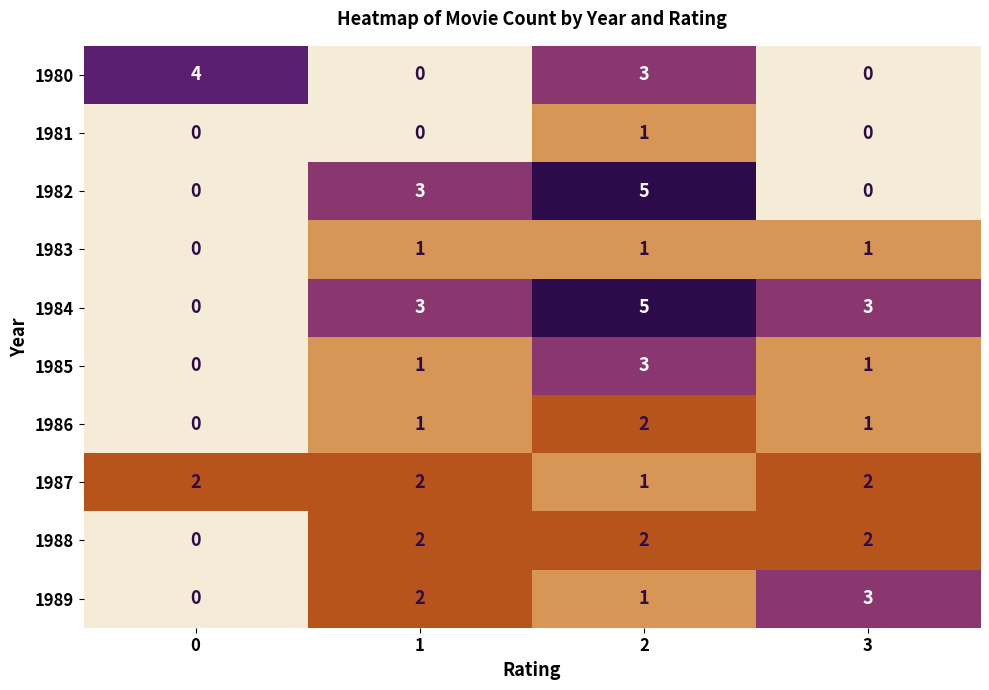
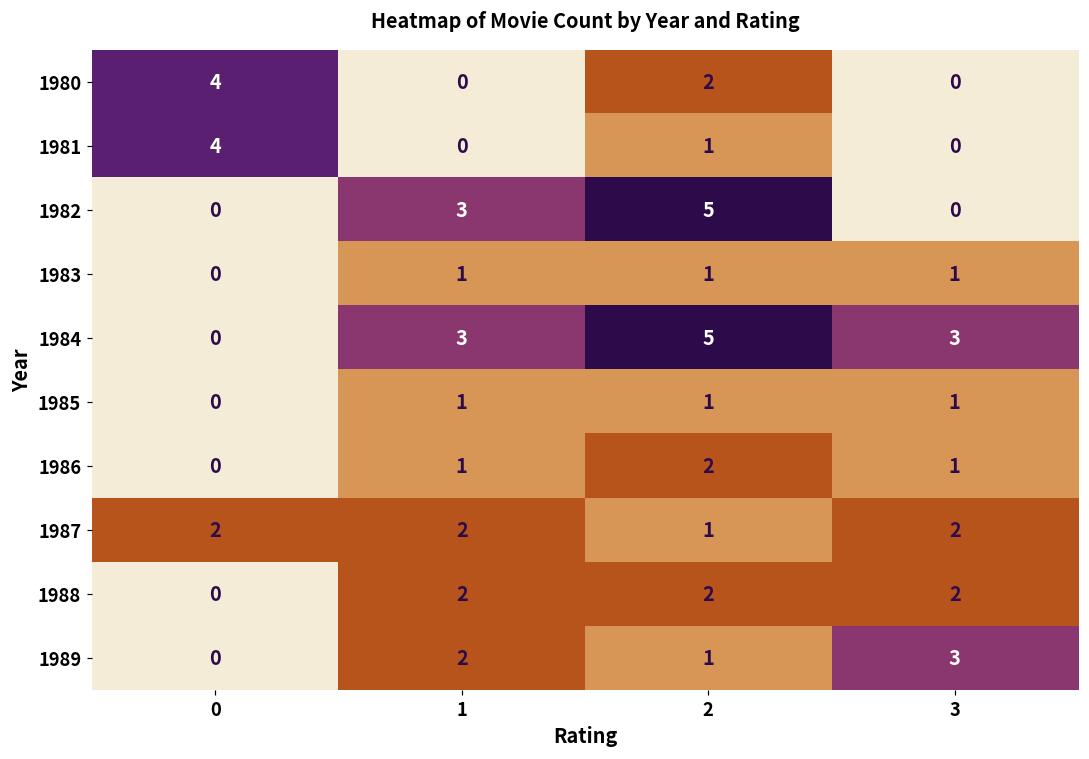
  {
    "1980": {
      "0": 4,
      "1": 0,
-     "2": 3,
+     "2": 2,
      "3": 0
    },
    "1981": {
-     "0": 0,
+     "0": 4,
      "1": 0,
      "2": 1,
      "3": 0
    },
    "1982": {
      "0": 0,
      "1": 3,
      "2": 5,
      "3": 0
    },
    "1983": {
      "0": 0,
      "1": 1,
      "2": 1,
      "3": 1
    },
    "1984": {
      "0": 0,
      "1": 3,
      "2": 5,
      "3": 3
    },
    "1985": {
      "0": 0,
      "1": 1,
-     "2": 3,
+     "2": 1,
      "3": 1
    },
    "1986": {
      "0": 0,
      "1": 1,
      "2": 2,
      "3": 1
    },
    "1987": {
      "0": 2,
      "1": 2,
      "2": 1,
      "3": 2
    },
    "1988": {
      "0": 0,
      "1": 2,
      "2": 2,
      "3": 2
    },
    "1989": {
      "0": 0,
      "1": 2,
      "2": 1,
      "3": 3
    }
  }
